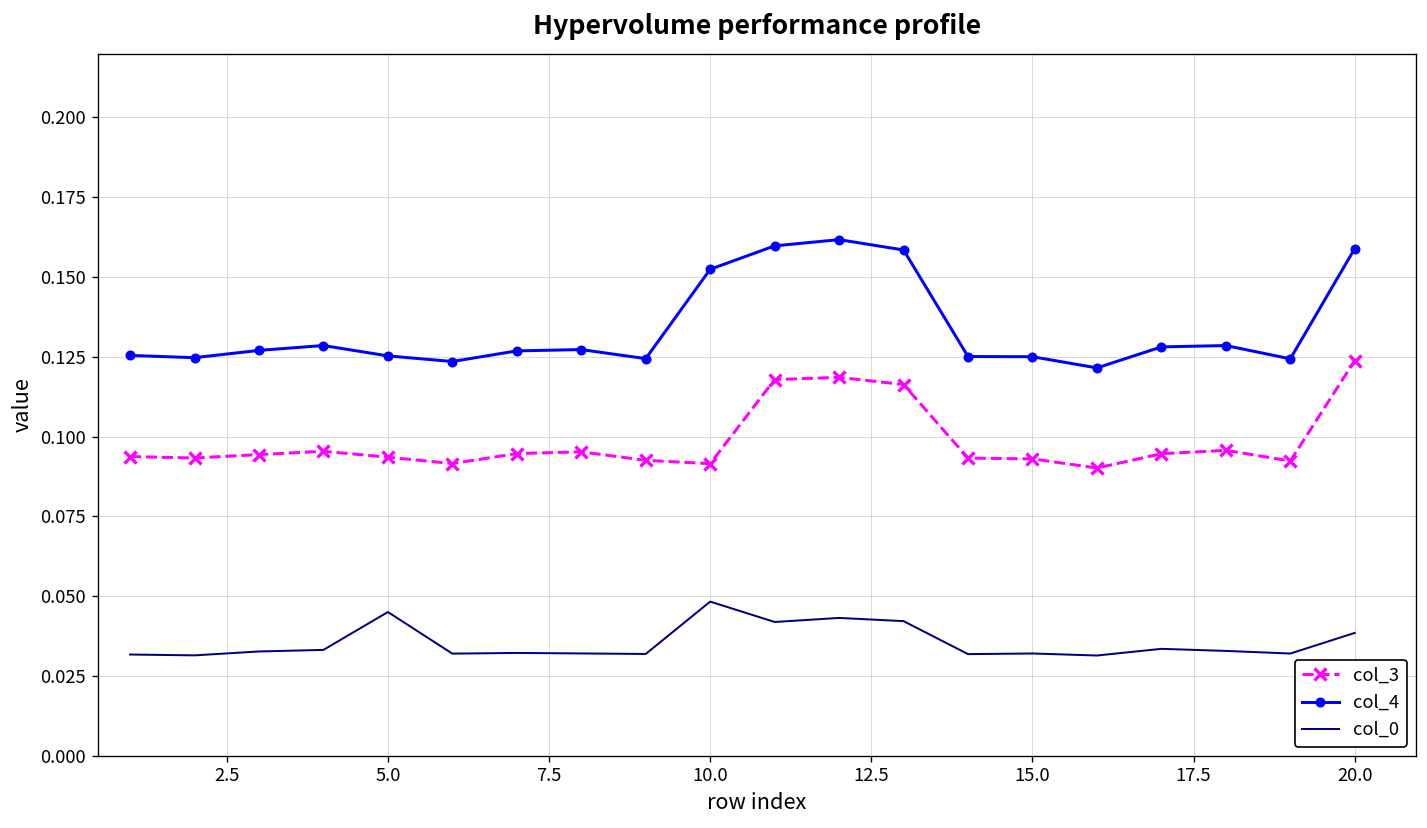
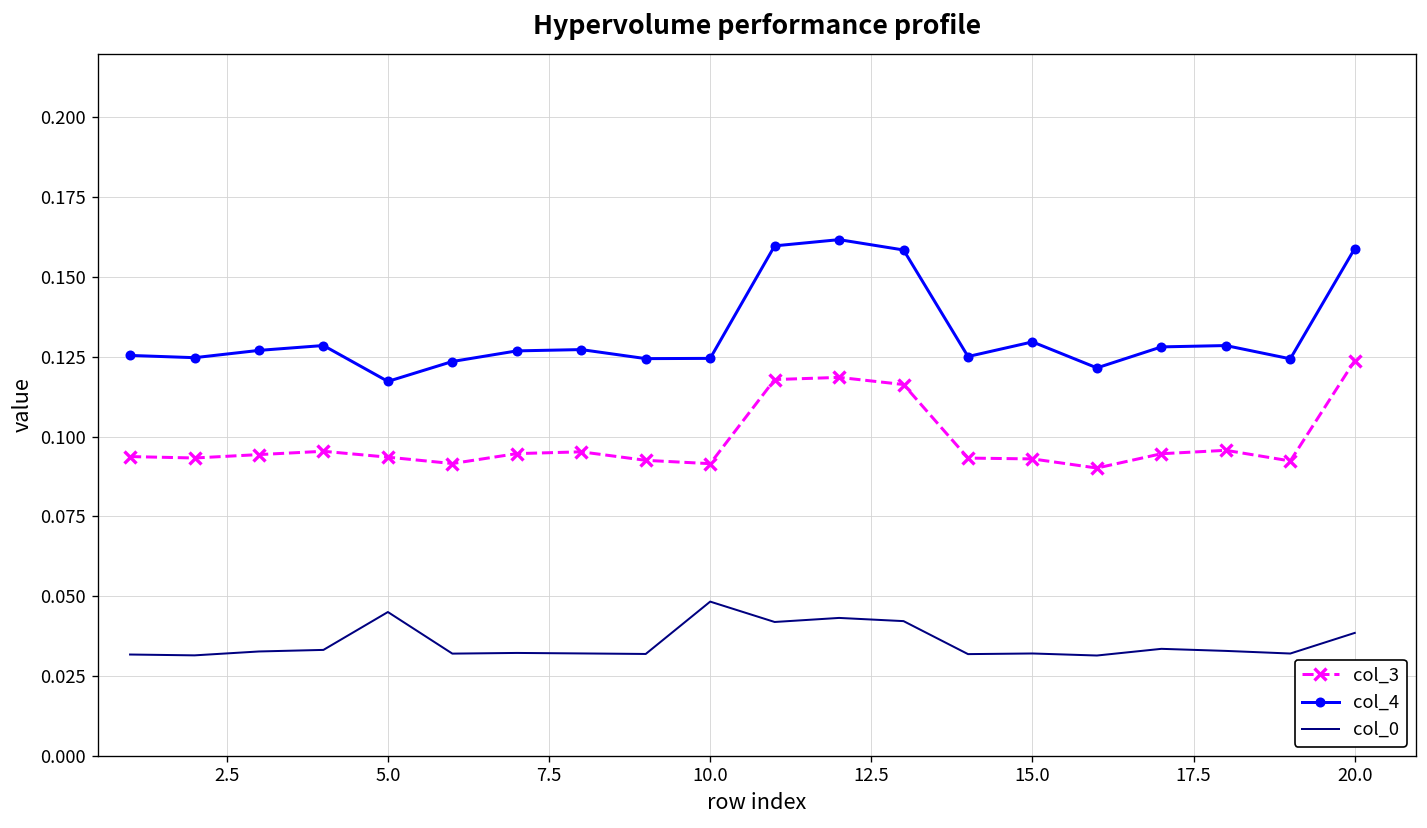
  {
    "col_3": {
      "5.0": 0.094,
      "10.0": 0.092,
      "15.0": 0.093,
      "20.0": 0.124
    },
    "col_4": {
-     "5.0": 0.125,
-     "10.0": 0.152,
-     "15.0": 0.125,
+     "5.0": 0.117,
+     "10.0": 0.124,
+     "15.0": 0.130,
      "20.0": 0.159
    },
    "col_0": {
      "5.0": 0.045,
      "10.0": 0.048,
      "15.0": 0.032,
      "20.0": 0.038
    }
  }
